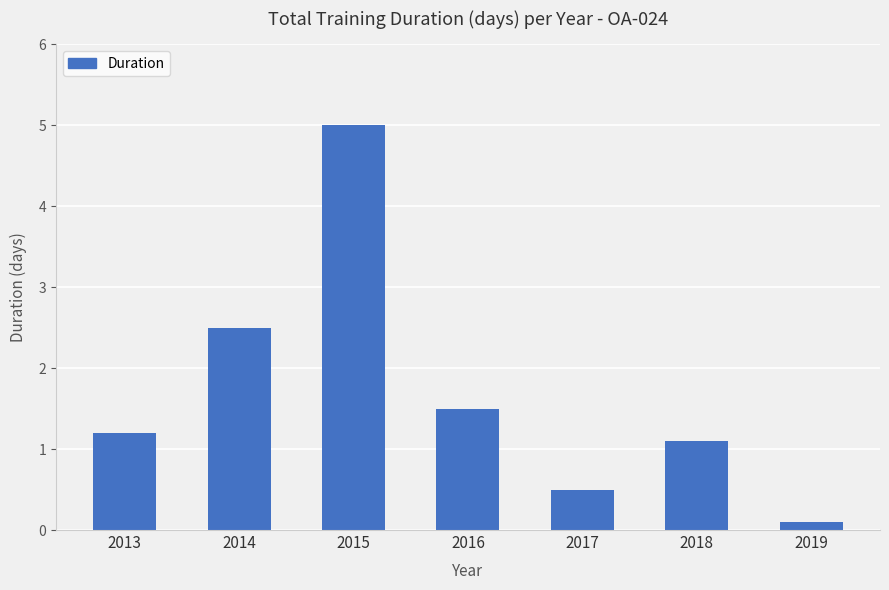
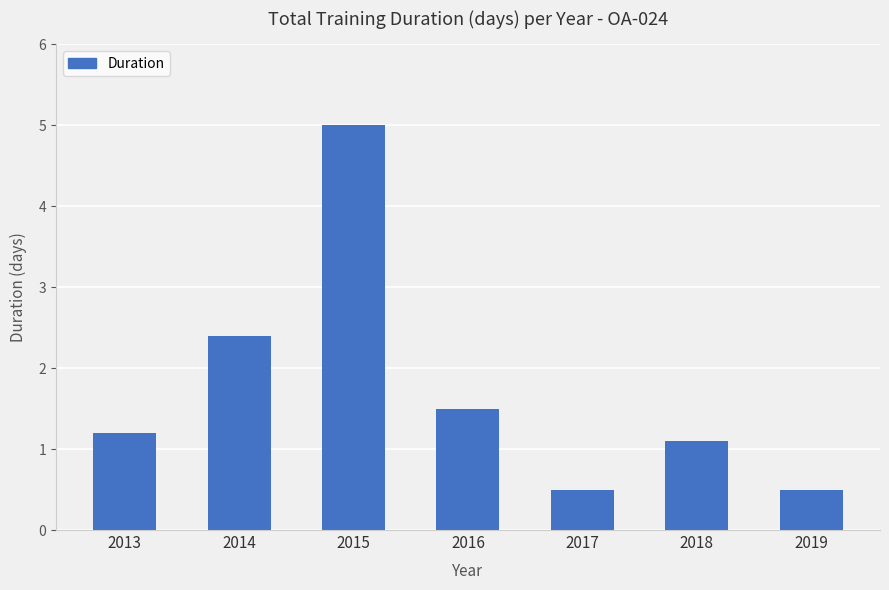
  {
    "2013": 1.2,
-   "2014": 2.5,
+   "2014": 2.4,
    "2015": 5.0,
    "2016": 1.5,
    "2017": 0.5,
    "2018": 1.1,
-   "2019": 0.1
+   "2019": 0.5
  }
